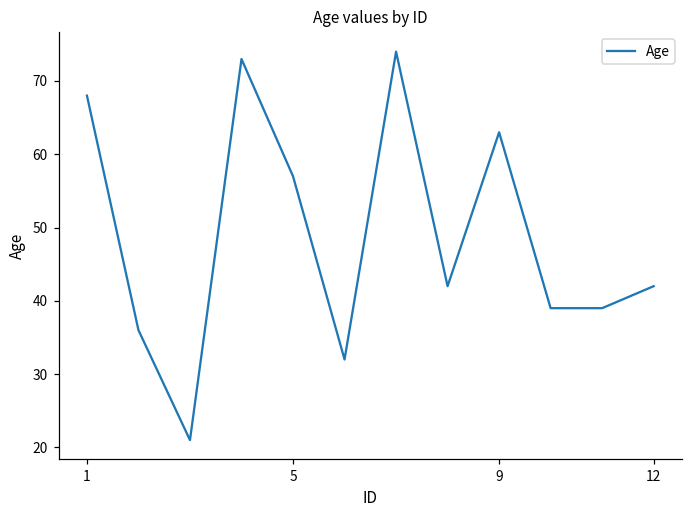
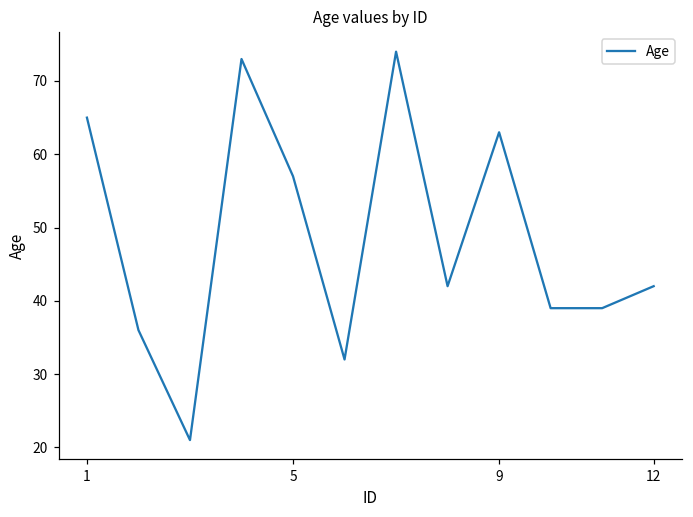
  {
-   "1": 68,
+   "1": 65,
    "5": 57,
    "9": 63,
    "12": 42
  }
